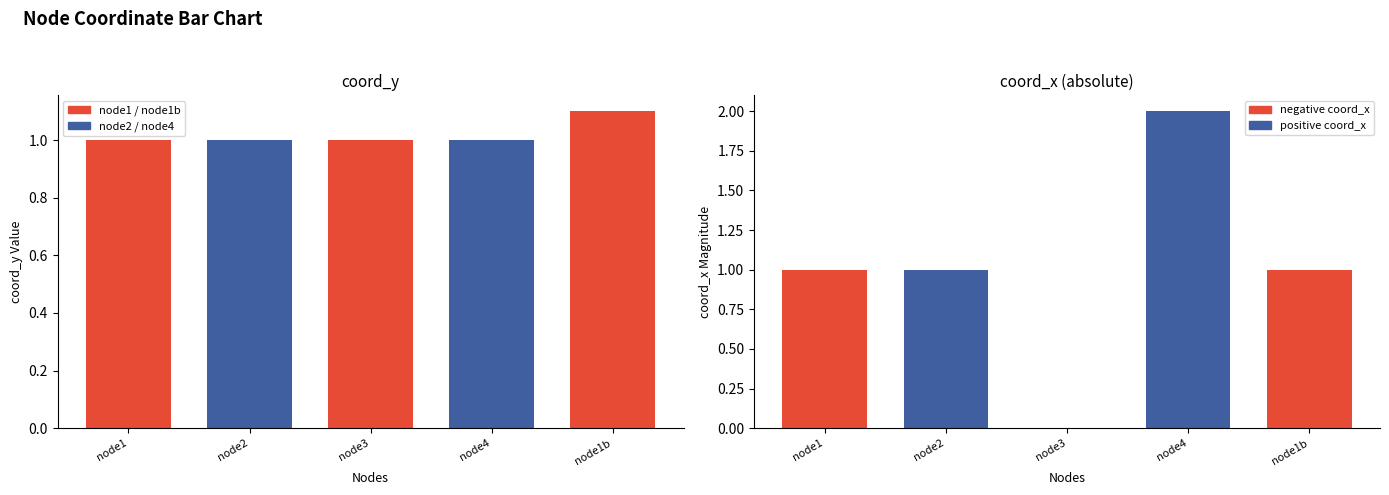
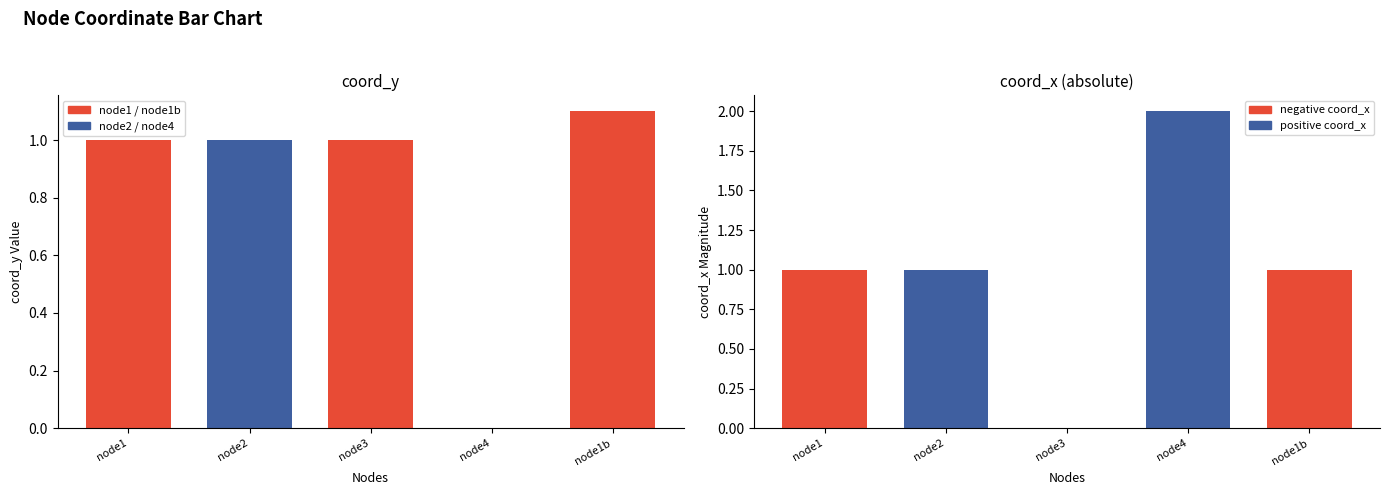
  {
    "coord_y": {
      "node1": 1,
      "node2": 1,
      "node3": 1,
-     "node4": 1,
+     "node4": 0,
      "node1b": 1.10
    },
    "coord_x (absolute)": {
      "node1": 1.00,
      "node2": 1.00,
      "node3": 0.00,
      "node4": 2.00,
      "node1b": 1.00
    }
  }
